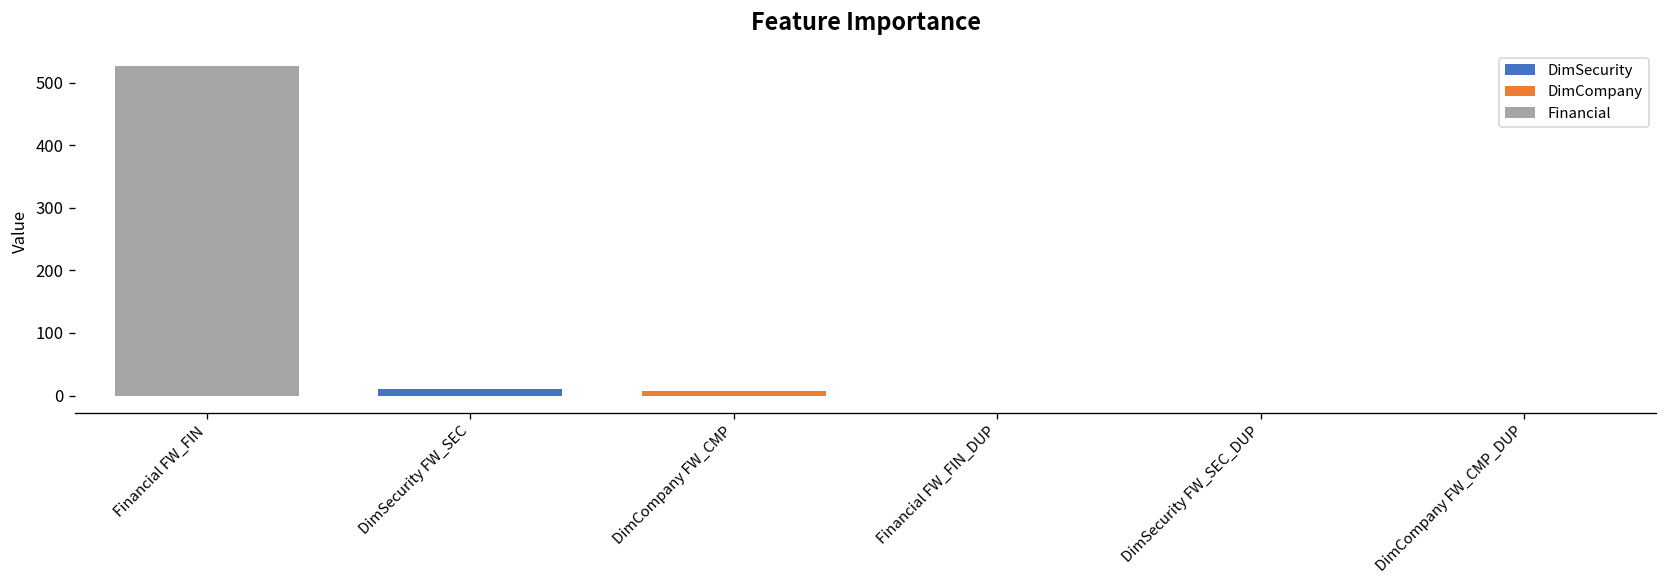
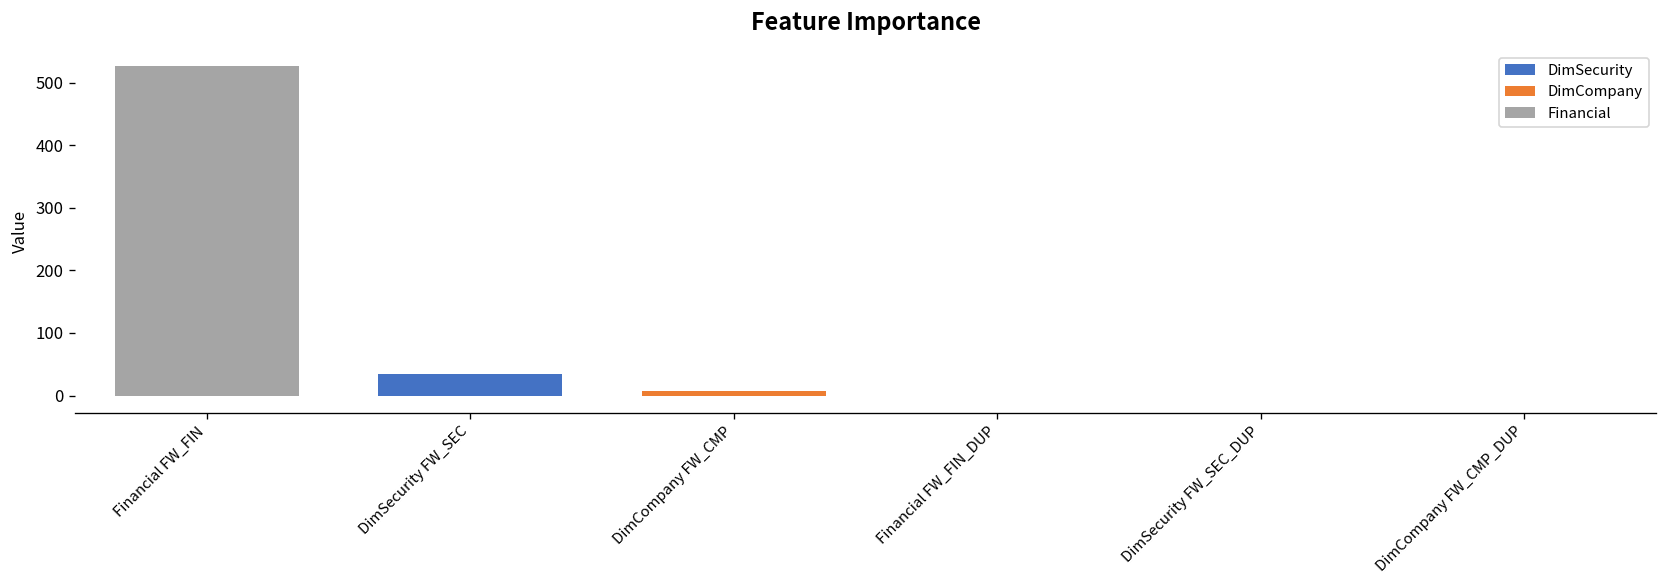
  {
    "Financial FW_FIN": 530,
-   "DimSecurity FW_SEC": 10,
+   "DimSecurity FW_SEC": 30,
    "DimCompany FW_CMP": 10
  }
